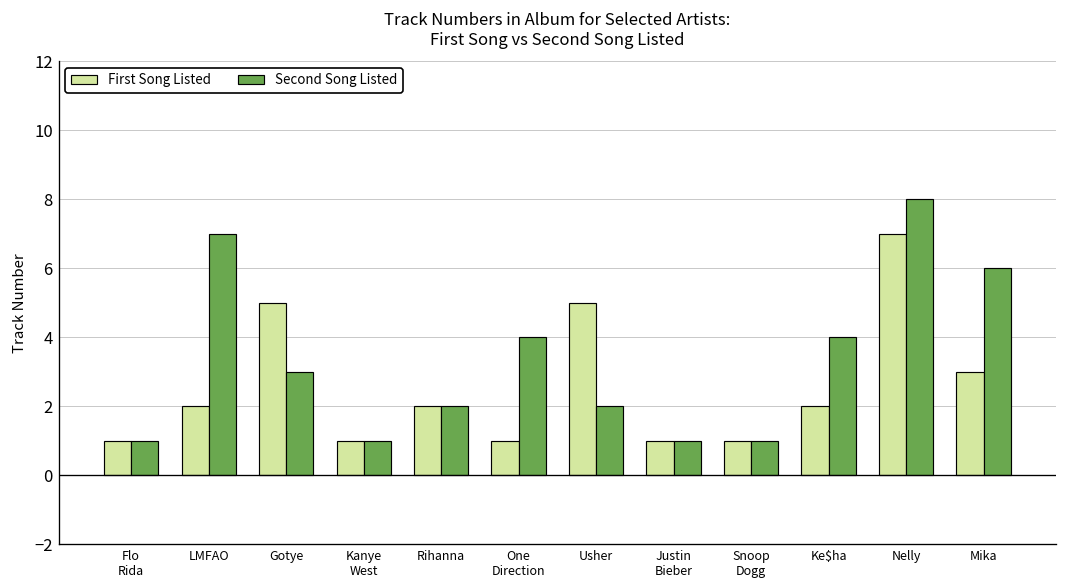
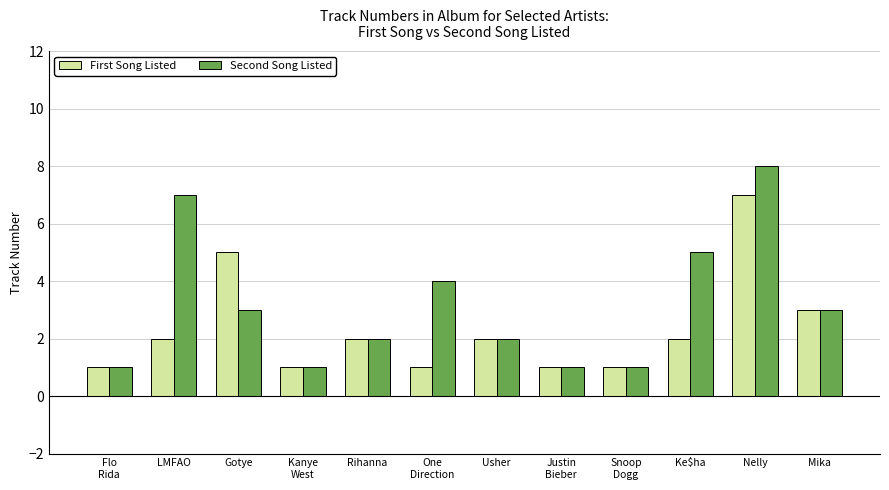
  {
    "First Song Listed": {
      "Flo Rida": 1,
      "LMFAO": 2,
      "Gotye": 5,
      "Kanye West": 1,
      "Rihanna": 2,
      "One Direction": 1,
-     "Usher": 5,
+     "Usher": 2,
      "Justin Bieber": 1,
      "Snoop Dogg": 1,
      "Ke$ha": 2,
      "Nelly": 7,
      "Mika": 3
    },
    "Second Song Listed": {
      "Flo Rida": 1,
      "LMFAO": 7,
      "Gotye": 3,
      "Kanye West": 1,
      "Rihanna": 2,
      "One Direction": 4,
      "Usher": 2,
      "Justin Bieber": 1,
      "Snoop Dogg": 1,
-     "Ke$ha": 4,
+     "Ke$ha": 5,
      "Nelly": 8,
-     "Mika": 6
+     "Mika": 3
    }
  }
